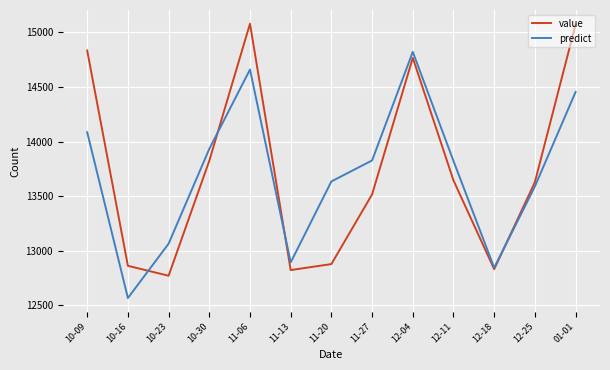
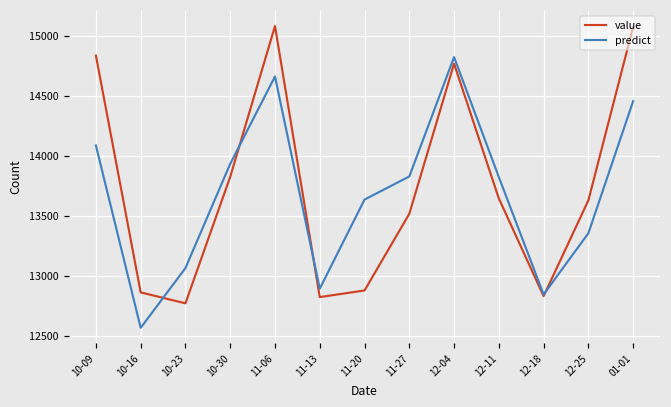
  {
    "value": {
      "10-09": 14830,
      "10-16": 12860,
      "10-23": 12770,
      "10-30": 13830,
      "11-06": 15080,
      "11-13": 12820,
      "11-20": 12880,
      "11-27": 13520,
      "12-04": 14770,
      "12-11": 13650,
      "12-25": 13630
    },
    "predict": {
      "10-09": 14090,
      "10-16": 12570,
      "10-23": 13070,
      "10-30": 13930,
      "11-06": 14660,
      "11-13": 12890,
      "11-20": 13640,
      "11-27": 13830,
      "12-04": 14820,
      "12-11": 13820,
-     "12-25": 13590,
+     "12-25": 13360,
      "01-01": 14460
    }
  }
